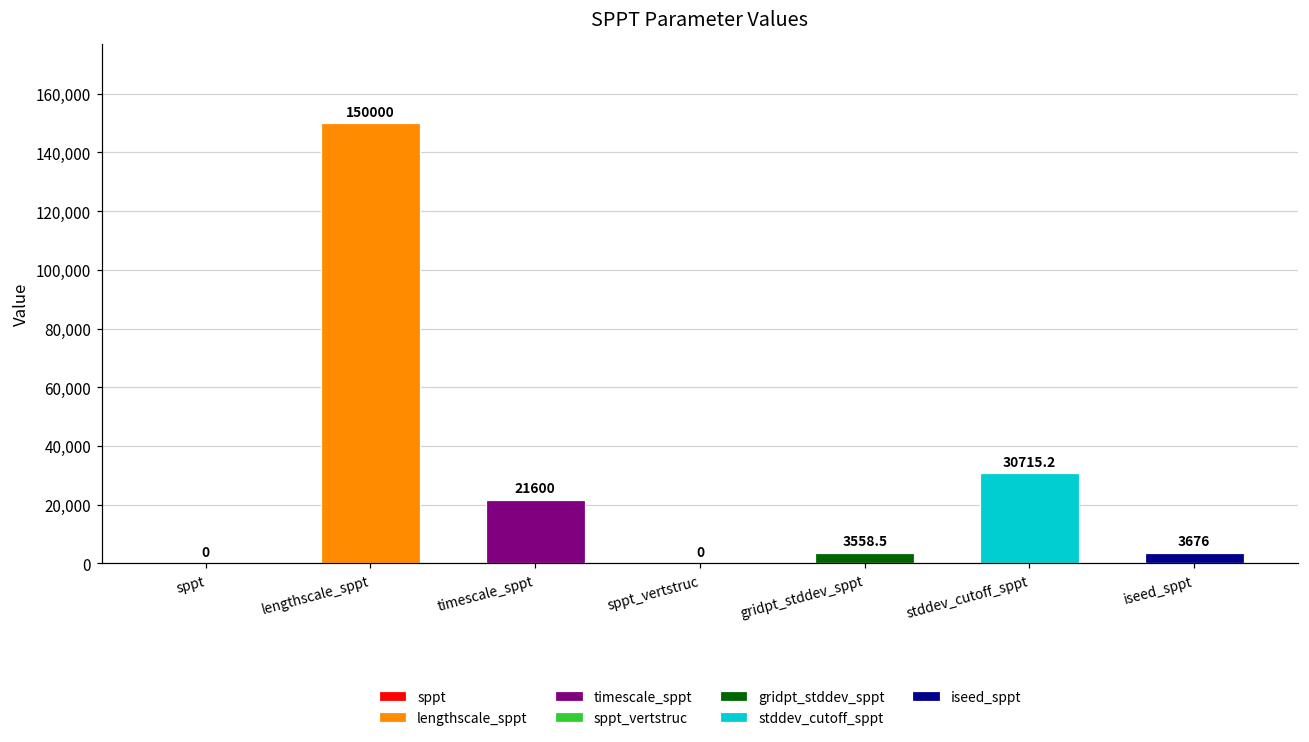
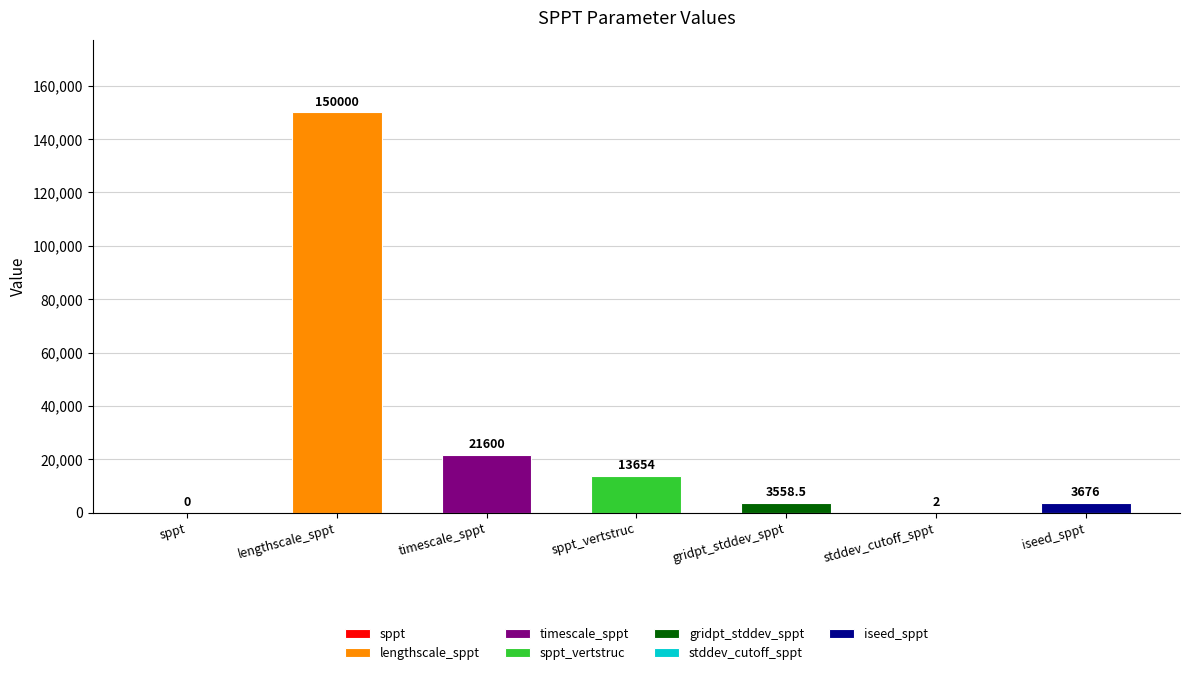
  {
    "sppt": 0,
    "lengthscale_sppt": 150000,
    "timescale_sppt": 21600,
-   "sppt_vertstruc": 0,
+   "sppt_vertstruc": 13654,
    "gridpt_stddev_sppt": 3558.5,
-   "stddev_cutoff_sppt": 30715.2,
+   "stddev_cutoff_sppt": 2,
    "iseed_sppt": 3676
  }
